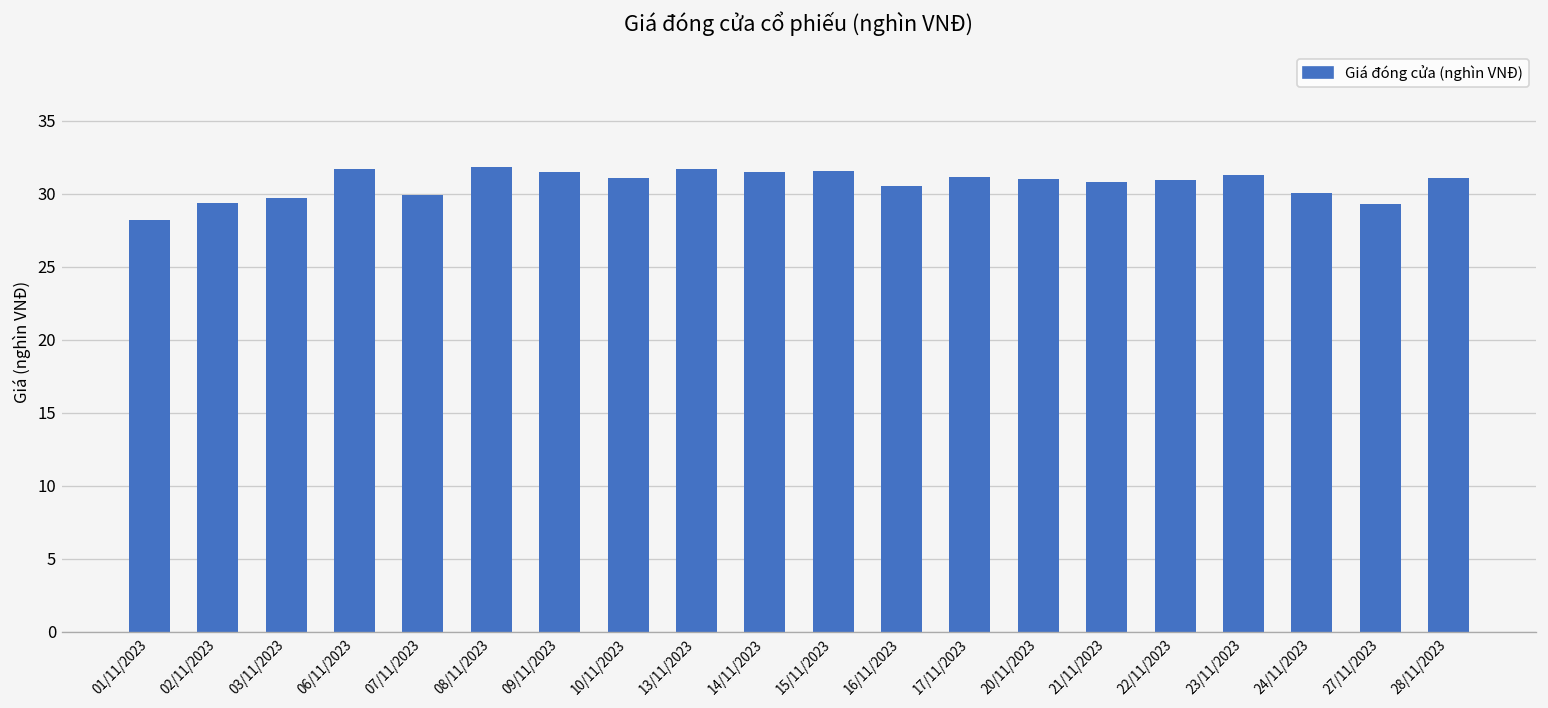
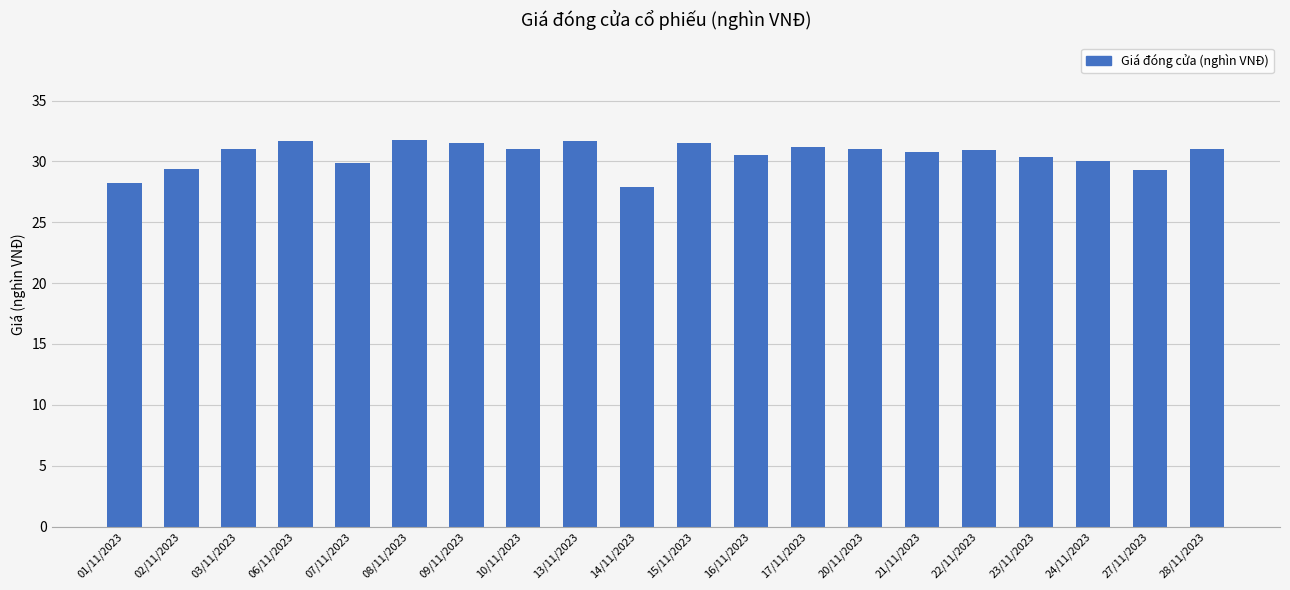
  {
    "01/11/2023": 28.2,
    "02/11/2023": 29.4,
-   "03/11/2023": 29.7,
+   "03/11/2023": 31.0,
    "06/11/2023": 31.7,
    "07/11/2023": 29.9,
    "08/11/2023": 31.8,
    "09/11/2023": 31.5,
    "10/11/2023": 31.1,
    "13/11/2023": 31.7,
-   "14/11/2023": 31.5,
+   "14/11/2023": 27.9,
    "15/11/2023": 31.6,
    "16/11/2023": 30.5,
    "17/11/2023": 31.2,
    "20/11/2023": 31.0,
    "21/11/2023": 30.8,
    "22/11/2023": 31.0,
-   "23/11/2023": 31.3,
+   "23/11/2023": 30.4,
    "24/11/2023": 30.1,
    "27/11/2023": 29.3,
    "28/11/2023": 31.1
  }
